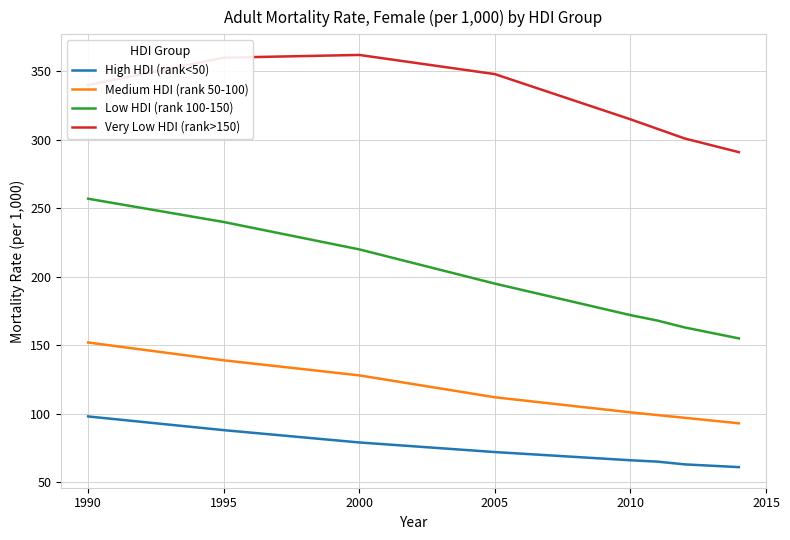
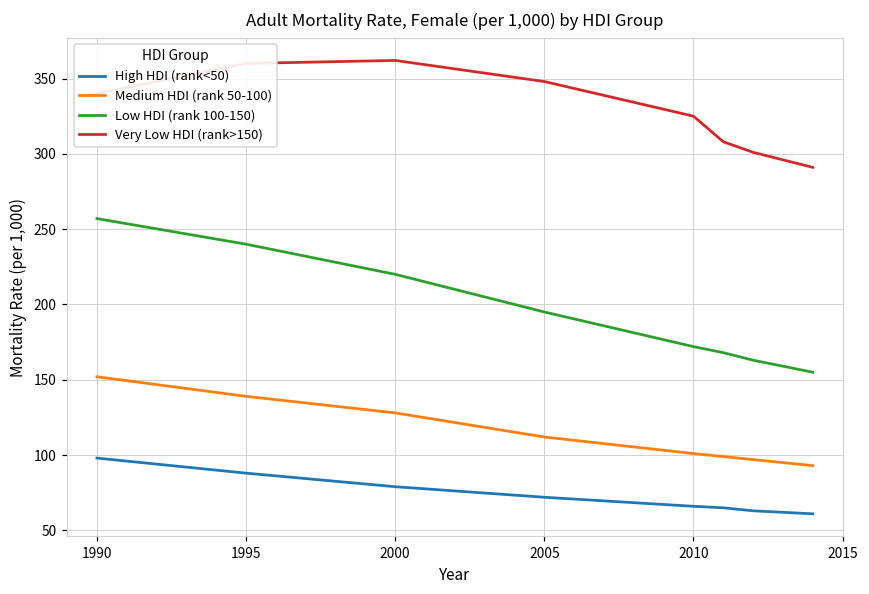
  {
    "High HDI (rank<50)": {
      "1990": 98,
      "1995": 88,
      "2000": 79,
      "2005": 72,
      "2010": 66
    },
    "Medium HDI (rank 50-100)": {
      "1990": 152,
      "1995": 139,
      "2000": 128,
      "2005": 112,
      "2010": 101
    },
    "Low HDI (rank 100-150)": {
      "1990": 257,
      "1995": 240,
      "2000": 220,
      "2005": 195,
      "2010": 172
    },
    "Very Low HDI (rank>150)": {
      "2000": 362,
      "2005": 348,
-     "2010": 315
+     "2010": 325
    }
  }
